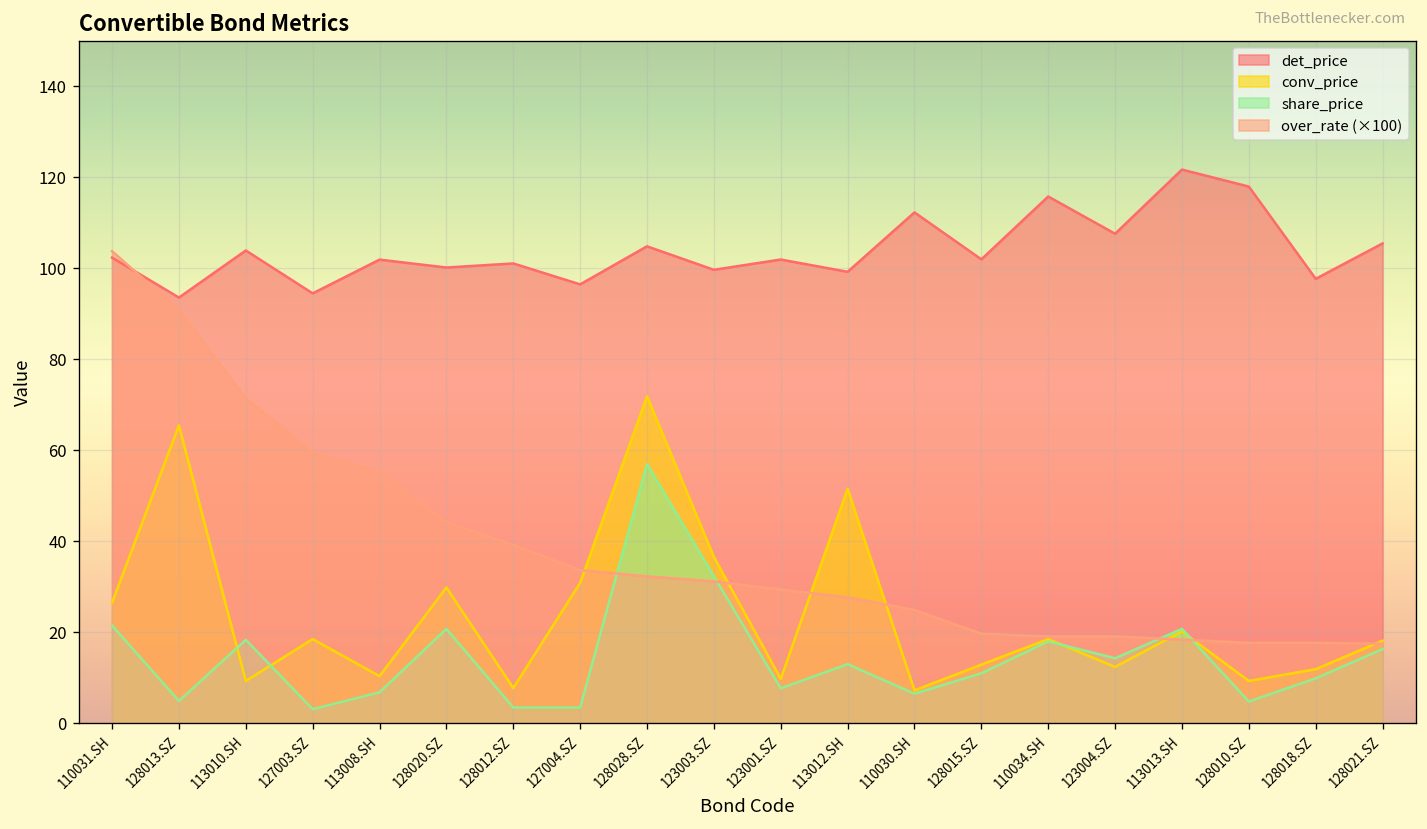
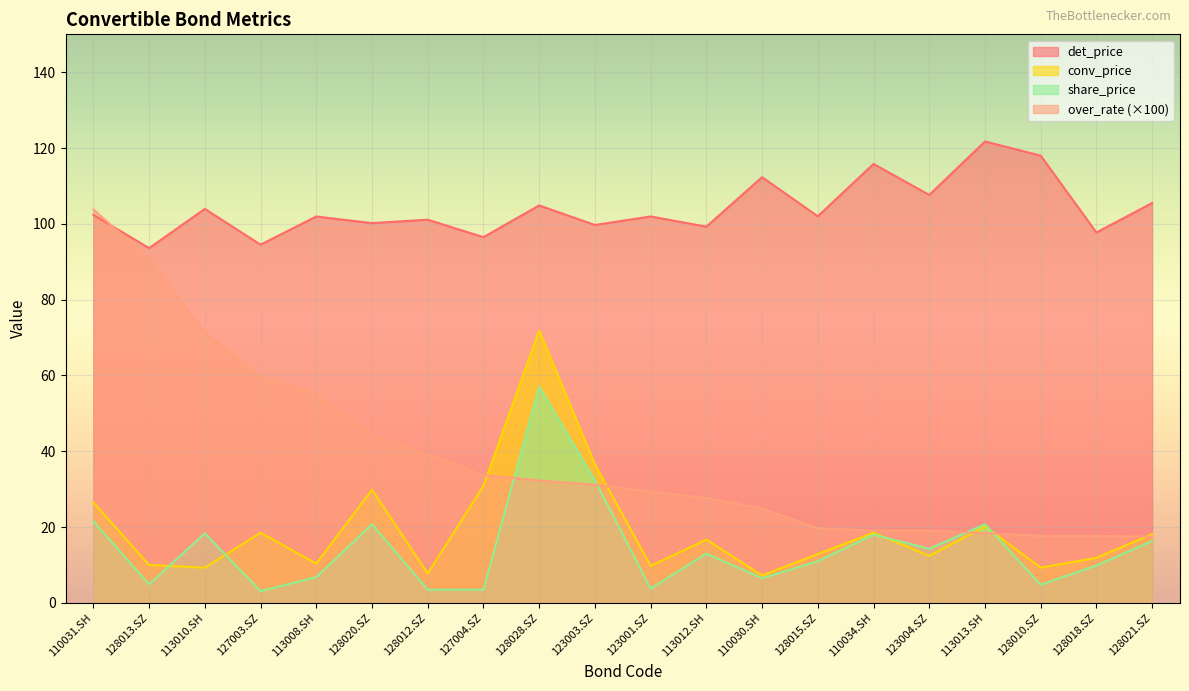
  {
    "conv_price": {
      "110031.SH": 27,
-     "128013.SZ": 66,
+     "128013.SZ": 10,
      "113010.SH": 9,
      "127003.SZ": 19,
      "113008.SH": 10,
      "128020.SZ": 30,
      "128012.SZ": 8,
      "127004.SZ": 31,
      "128028.SZ": 72,
      "123003.SZ": 37,
      "123001.SZ": 10,
-     "113012.SH": 52,
+     "113012.SH": 17,
      "110030.SH": 7,
      "128015.SZ": 13,
      "123004.SZ": 12,
      "128010.SZ": 9,
      "128018.SZ": 12
    },
    "share_price": {
      "110031.SH": 22,
      "128013.SZ": 5,
      "113010.SH": 18,
      "127003.SZ": 3,
      "113008.SH": 7,
      "128020.SZ": 21,
      "128012.SZ": 3,
      "127004.SZ": 3,
      "128028.SZ": 57,
      "123003.SZ": 32,
-     "123001.SZ": 8,
+     "123001.SZ": 4,
      "113012.SH": 13,
      "110030.SH": 7,
      "128015.SZ": 11,
      "123004.SZ": 14,
      "128010.SZ": 5,
      "128018.SZ": 10,
      "128021.SZ": 16
    }
  }
